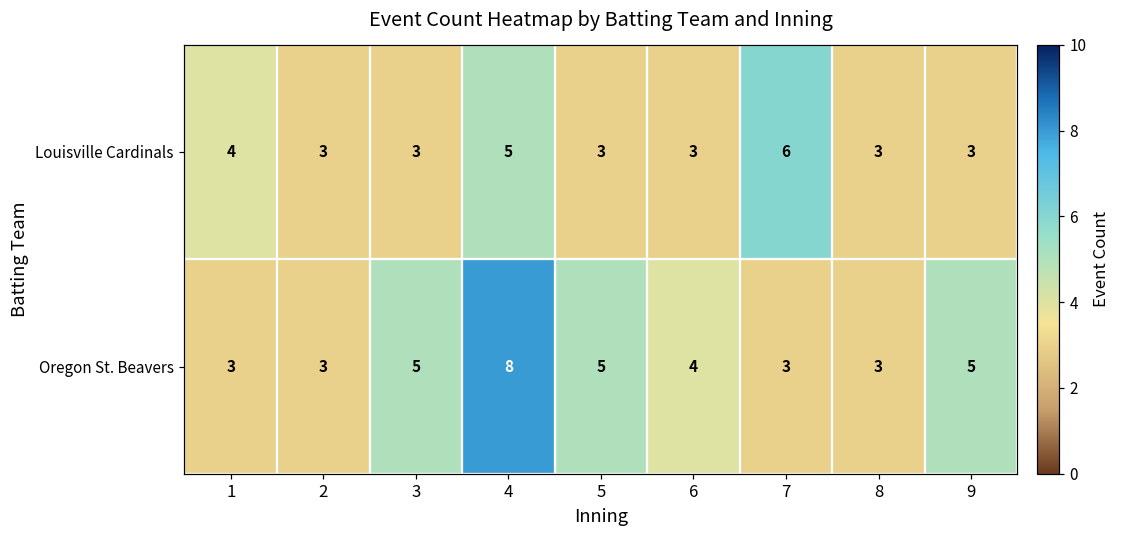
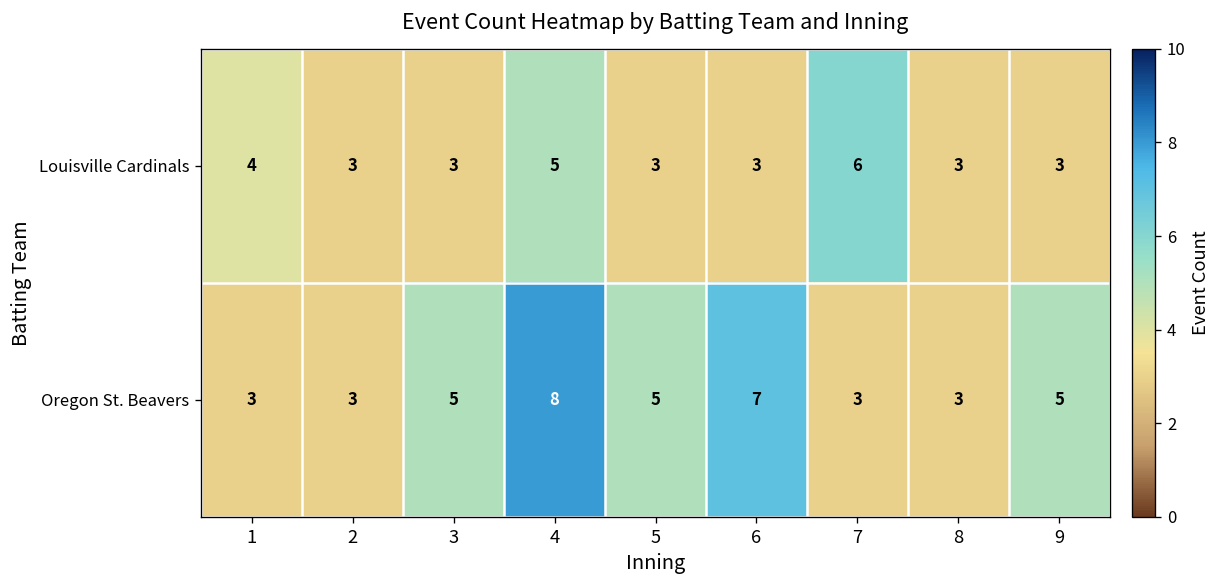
  {
    "Louisville Cardinals": {
      "1": 4,
      "2": 3,
      "3": 3,
      "4": 5,
      "5": 3,
      "6": 3,
      "7": 6,
      "8": 3,
      "9": 3
    },
    "Oregon St. Beavers": {
      "1": 3,
      "2": 3,
      "3": 5,
      "4": 8,
      "5": 5,
-     "6": 4,
+     "6": 7,
      "7": 3,
      "8": 3,
      "9": 5
    }
  }
